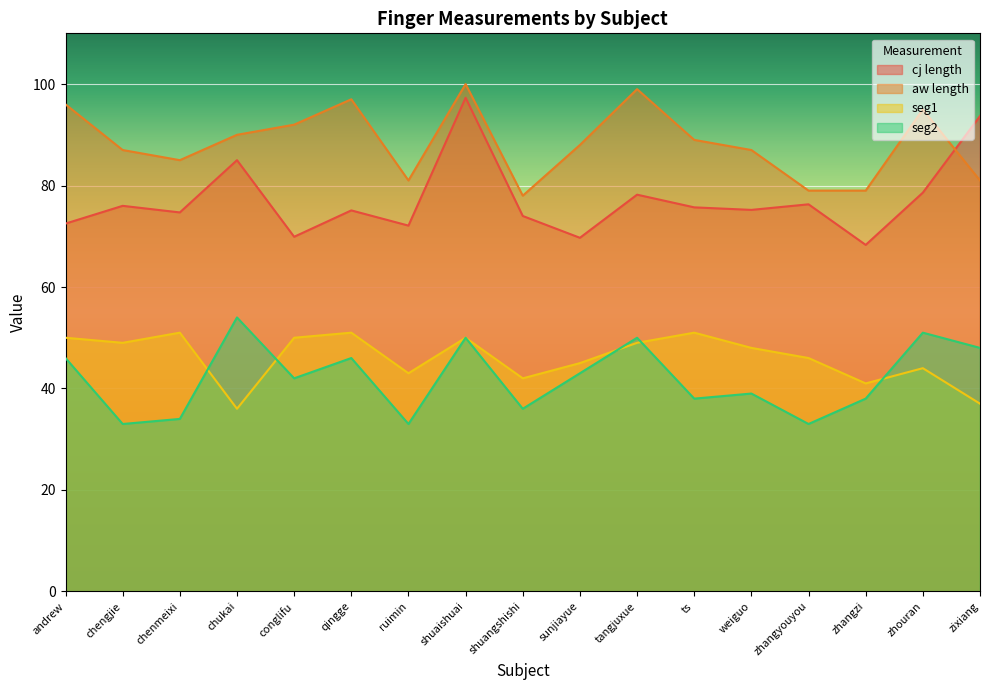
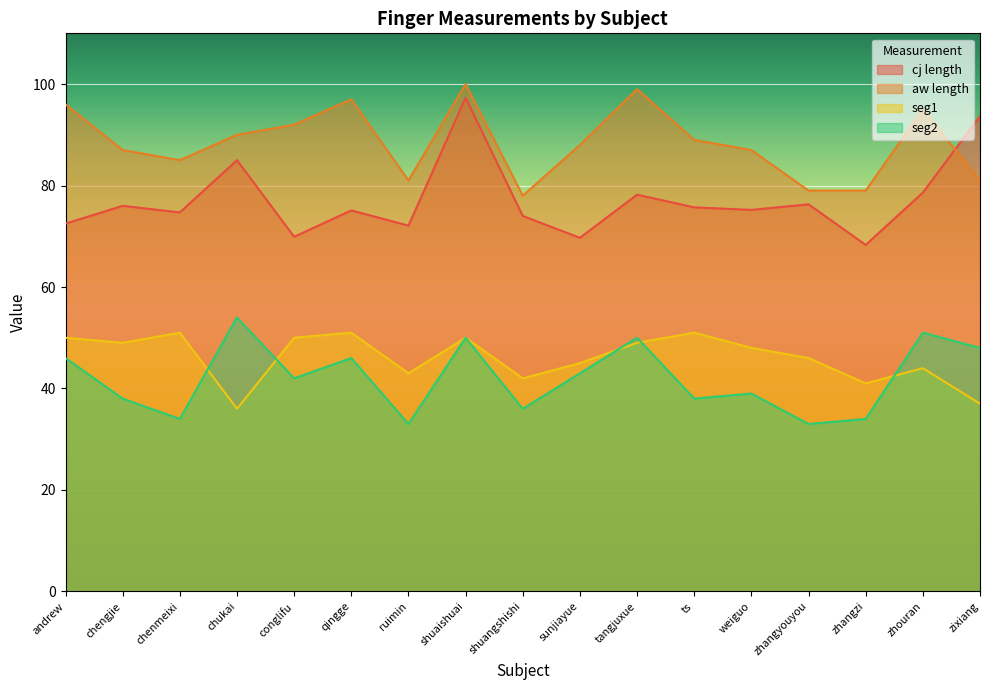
  {
    "seg2": {
      "andrew": 46,
-     "chengjie": 33,
+     "chengjie": 38,
      "chenmeixi": 34,
      "chukai": 54,
      "conglifu": 42,
      "qingge": 46,
      "ruimin": 33,
      "shuangshishi": 36,
      "sunjiayue": 43,
      "tangjuxue": 50,
      "ts": 38,
      "weiguo": 39,
      "zhangyouyou": 33,
-     "zhangzi": 38,
+     "zhangzi": 34,
      "zhouran": 51,
      "zixiang": 48
    }
  }
